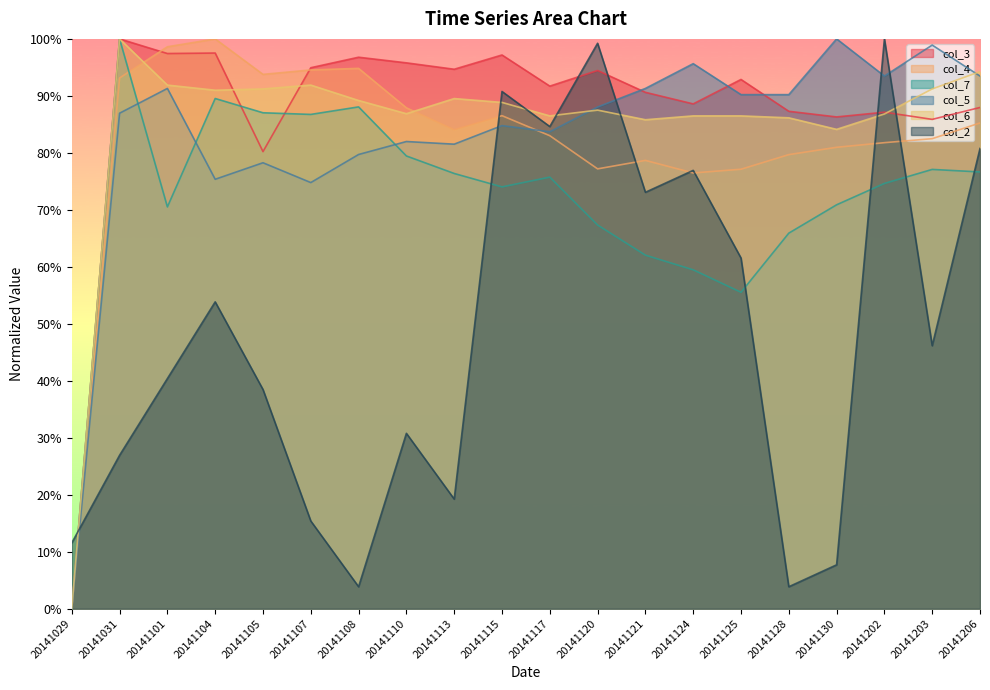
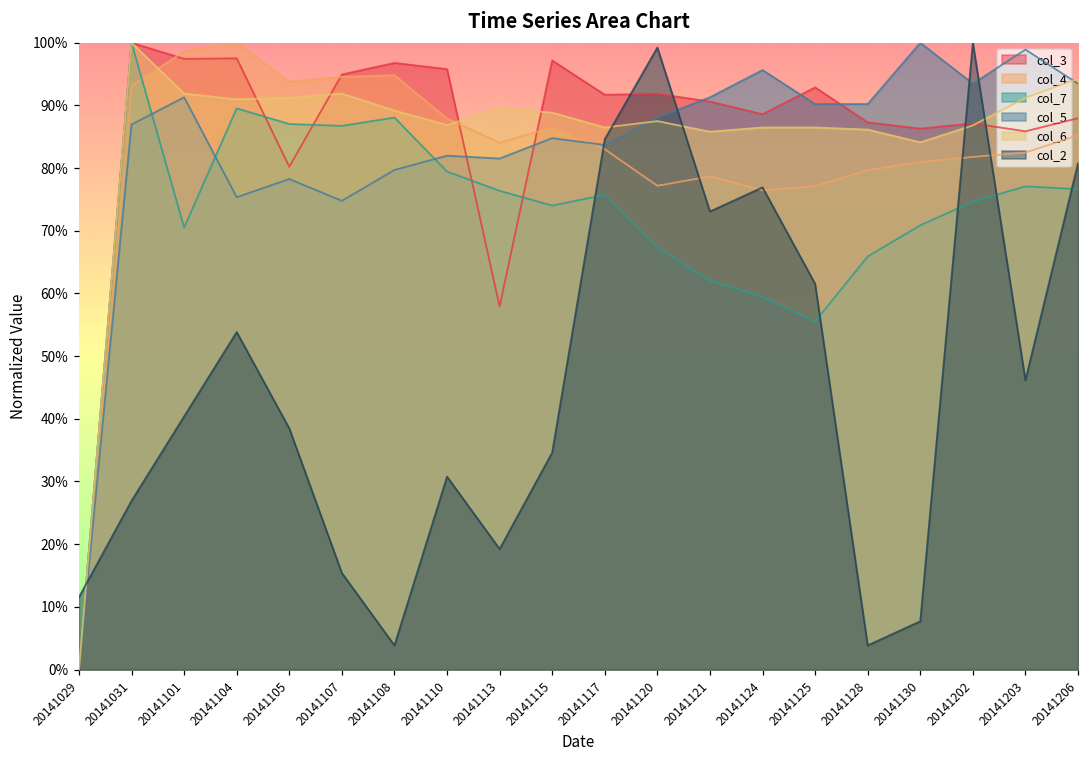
  {
    "col_3": {
      "20141101": "97%",
      "20141104": "98%",
      "20141105": "80%",
      "20141108": "97%",
      "20141110": "96%",
-     "20141113": "95%",
+     "20141113": "58%",
      "20141115": "97%",
      "20141117": "92%",
-     "20141120": "94%",
+     "20141120": "92%",
      "20141121": "91%",
      "20141124": "89%",
      "20141125": "93%",
      "20141128": "87%",
      "20141130": "86%",
      "20141206": "88%"
    },
    "col_2": {
      "20141029": "12%",
      "20141031": "27%",
      "20141101": "40%",
      "20141104": "54%",
      "20141105": "38%",
      "20141107": "15%",
      "20141108": "4%",
      "20141110": "31%",
      "20141113": "19%",
-     "20141115": "91%",
+     "20141115": "35%",
      "20141117": "85%",
      "20141120": "99%",
      "20141121": "73%",
      "20141125": "62%",
      "20141128": "4%",
      "20141130": "8%",
      "20141202": "100%",
      "20141203": "46%",
      "20141206": "81%"
    }
  }
